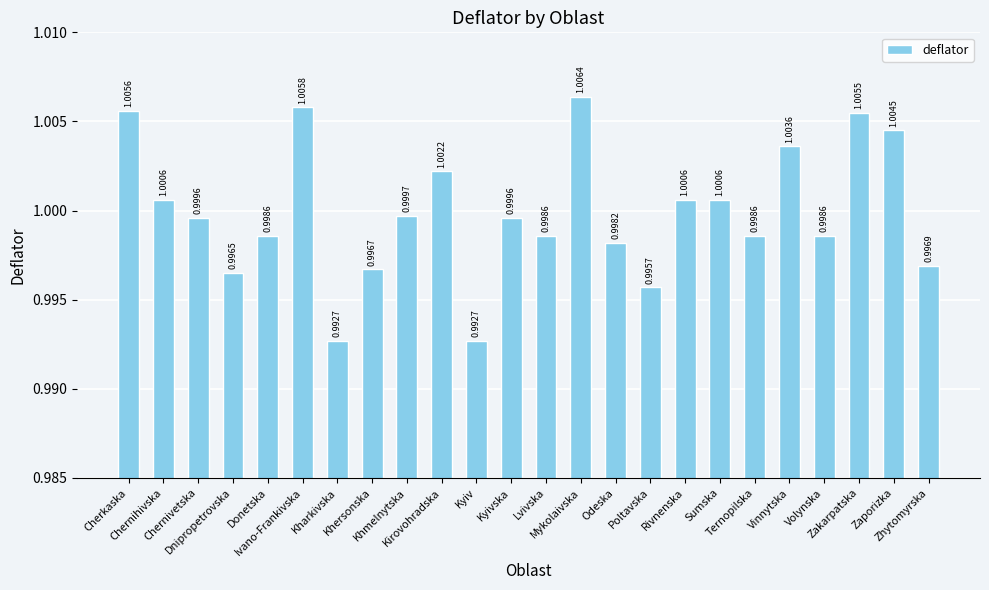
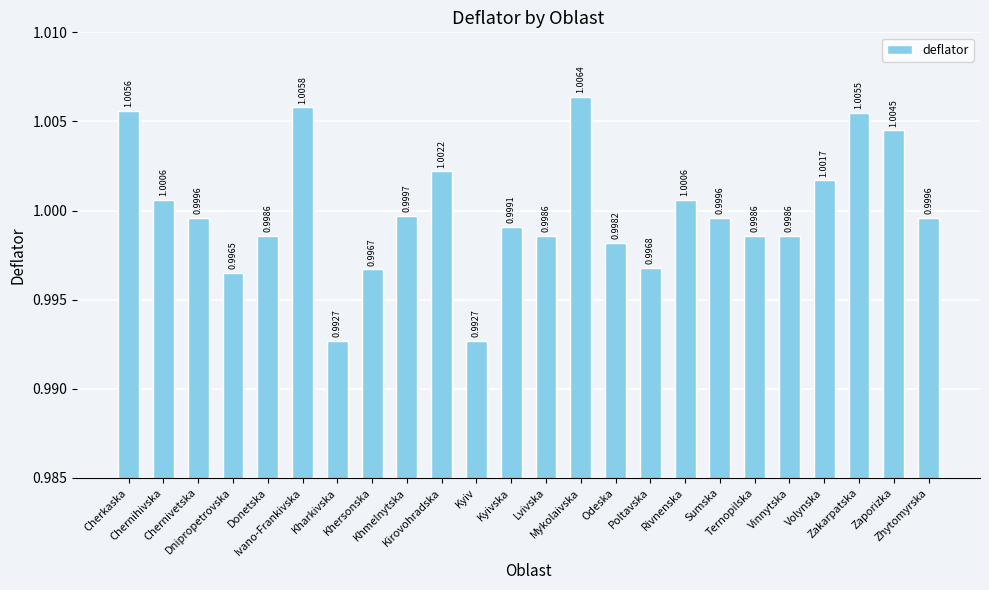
  {
    "Cherkaska": 1.0056,
    "Chernihivska": 1.0006,
    "Chernivetska": 0.9996,
    "Dnipropetrovska": 0.9965,
    "Donetska": 0.9986,
    "Ivano-Frankivska": 1.0058,
    "Kharkivska": 0.9927,
    "Khersonska": 0.9967,
    "Khmelnytska": 0.9997,
    "Kirovohradska": 1.0022,
    "Kyiv": 0.9927,
-   "Kyivska": 0.9996,
+   "Kyivska": 0.9991,
    "Lvivska": 0.9986,
    "Mykolaivska": 1.0064,
    "Odeska": 0.9982,
-   "Poltavska": 0.9957,
+   "Poltavska": 0.9968,
    "Rivnenska": 1.0006,
-   "Sumska": 1.0006,
+   "Sumska": 0.9996,
    "Ternopilska": 0.9986,
-   "Vinnytska": 1.0036,
-   "Volynska": 0.9986,
+   "Vinnytska": 0.9986,
+   "Volynska": 1.0017,
    "Zakarpatska": 1.0055,
    "Zaporizka": 1.0045,
-   "Zhytomyrska": 0.9969
+   "Zhytomyrska": 0.9996
  }
